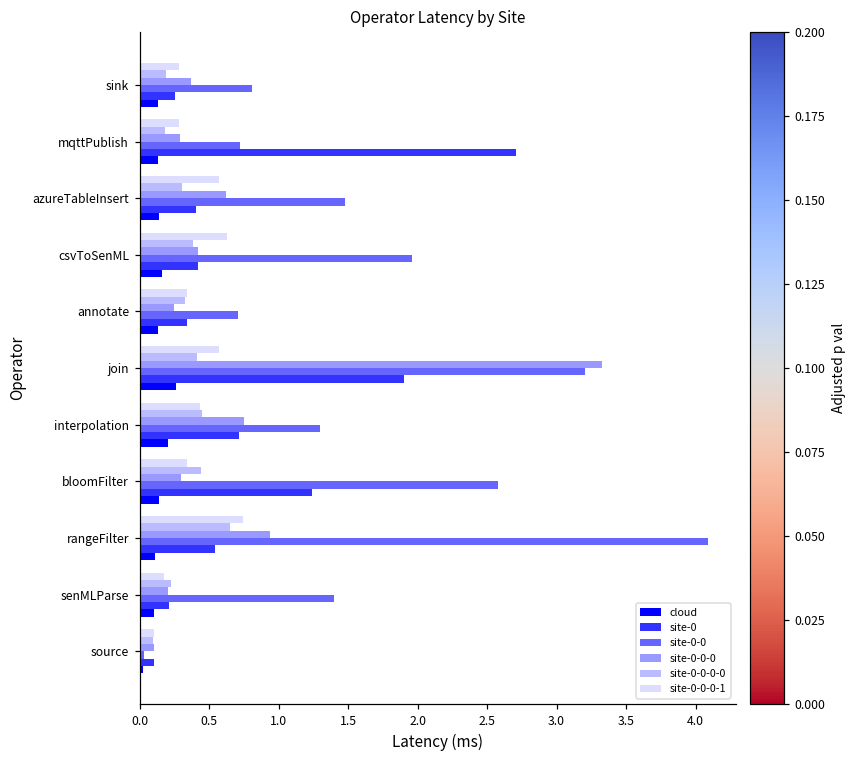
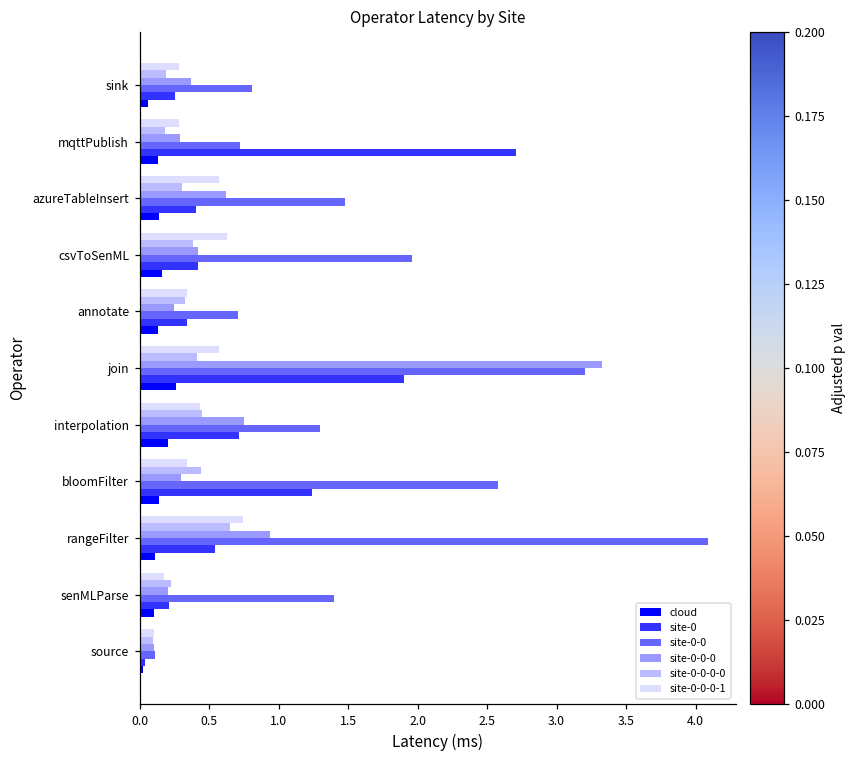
  {
    "cloud": {
-     "sink": 0.13,
+     "sink": 0.06,
      "mqttPublish": 0.13,
      "azureTableInsert": 0.14,
      "csvToSenML": 0.16,
      "annotate": 0.13,
      "join": 0.26,
      "interpolation": 0.21,
      "bloomFilter": 0.14,
      "rangeFilter": 0.11,
      "senMLParse": 0.10,
      "source": 0.03
    },
    "site-0": {
      "sink": 0.25,
      "mqttPublish": 2.71,
      "azureTableInsert": 0.40,
      "csvToSenML": 0.42,
      "annotate": 0.34,
      "join": 1.90,
      "interpolation": 0.71,
      "bloomFilter": 1.24,
      "rangeFilter": 0.54,
      "senMLParse": 0.21,
-     "source": 0.10
+     "source": 0.03
    },
    "site-0-0": {
      "sink": 0.81,
      "mqttPublish": 0.72,
      "azureTableInsert": 1.48,
      "csvToSenML": 1.96,
      "annotate": 0.71,
      "join": 3.21,
      "interpolation": 1.30,
      "bloomFilter": 2.58,
      "rangeFilter": 4.09,
      "senMLParse": 1.40,
-     "source": 0.03
+     "source": 0.11
    }
  }
